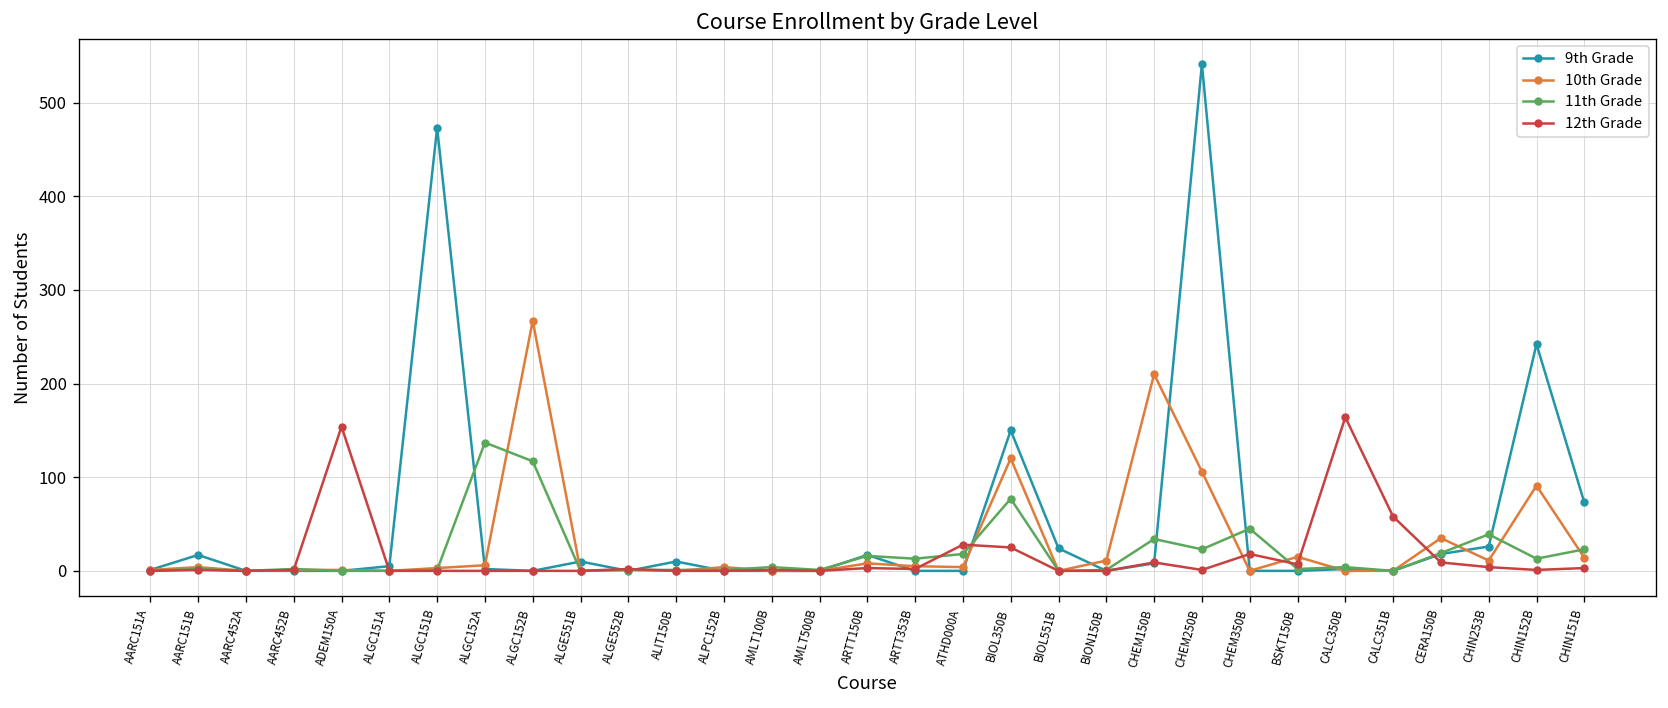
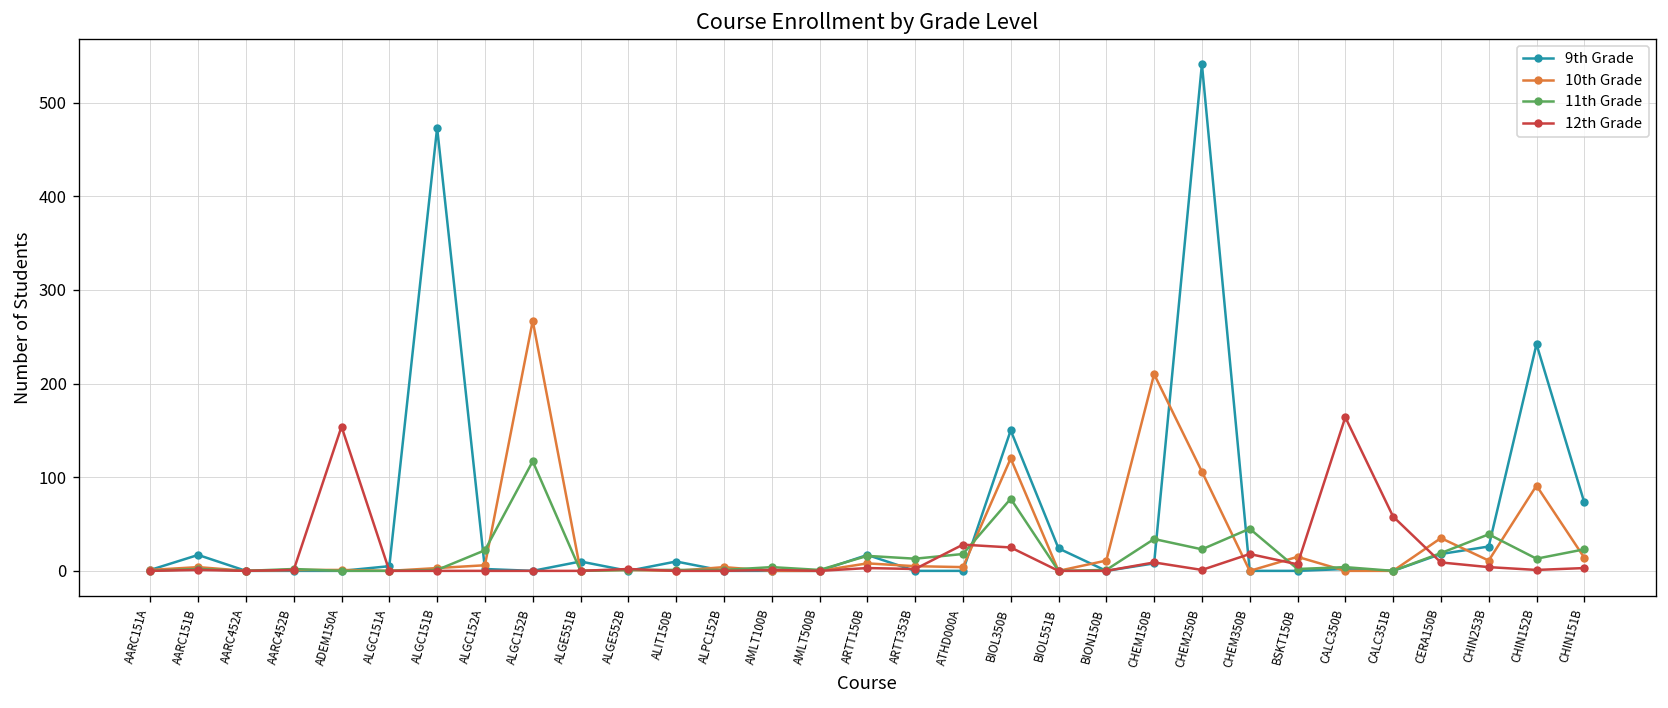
  {
    "9th Grade": {
      "AARC151B": 20,
      "ALGC151A": 10,
      "ALGC151B": 470,
      "ALGE551B": 10,
      "ALIT150B": 10,
      "ATHD000A": 0,
      "BIOL350B": 150,
      "BIOL551B": 20,
      "CHEM250B": 540,
      "CHIN253B": 30,
      "CHIN152B": 240,
      "CHIN151B": 70
    },
    "10th Grade": {
      "ALGC152A": 10,
      "ALGC152B": 270,
      "ARTT150B": 10,
      "ATHD000A": 0,
      "BIOL350B": 120,
      "BION150B": 10,
      "CHEM150B": 210,
      "CHEM250B": 110,
      "BSKT150B": 20,
      "CERA150B": 40,
      "CHIN253B": 10,
      "CHIN152B": 90,
      "CHIN151B": 10
    },
    "11th Grade": {
-     "ALGC152A": 140,
+     "ALGC152A": 20,
      "ALGC152B": 120,
      "ARTT353B": 10,
      "ATHD000A": 20,
      "BIOL350B": 80,
      "CHEM150B": 30,
      "CHEM250B": 20,
      "CHEM350B": 50,
      "CHIN253B": 40,
      "CHIN152B": 10,
      "CHIN151B": 20
    },
    "12th Grade": {
      "ADEM150A": 150,
      "ARTT150B": 0,
      "ATHD000A": 30,
      "BIOL350B": 30,
      "CHEM250B": 0,
      "CHEM350B": 20,
      "BSKT150B": 10,
      "CALC350B": 160,
      "CALC351B": 60,
      "CERA150B": 10,
      "CHIN253B": 0,
      "CHIN152B": 0,
      "CHIN151B": 0
    }
  }
